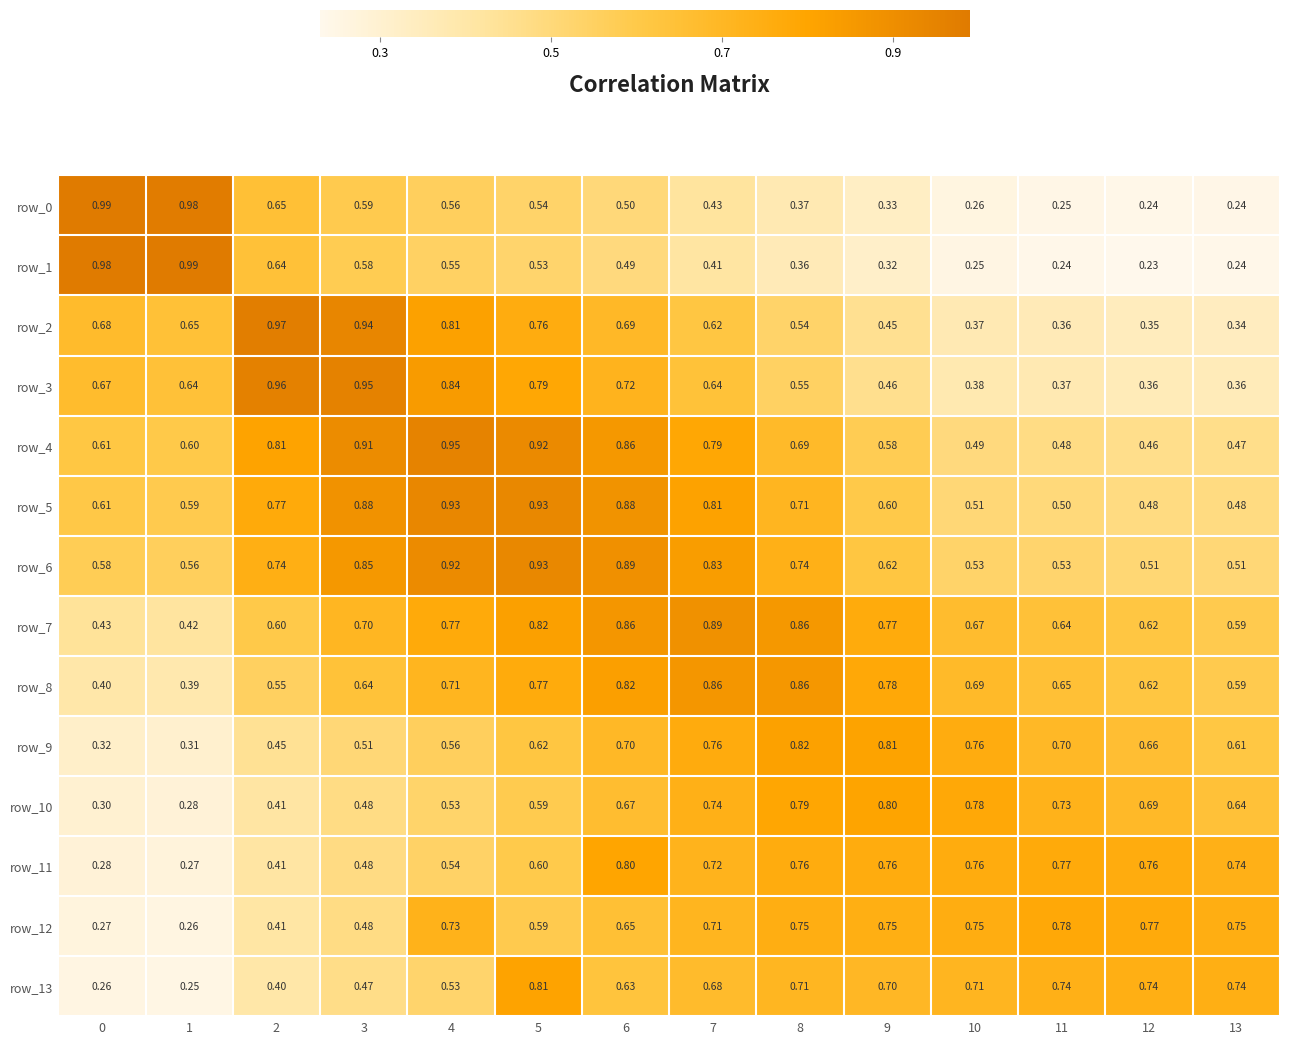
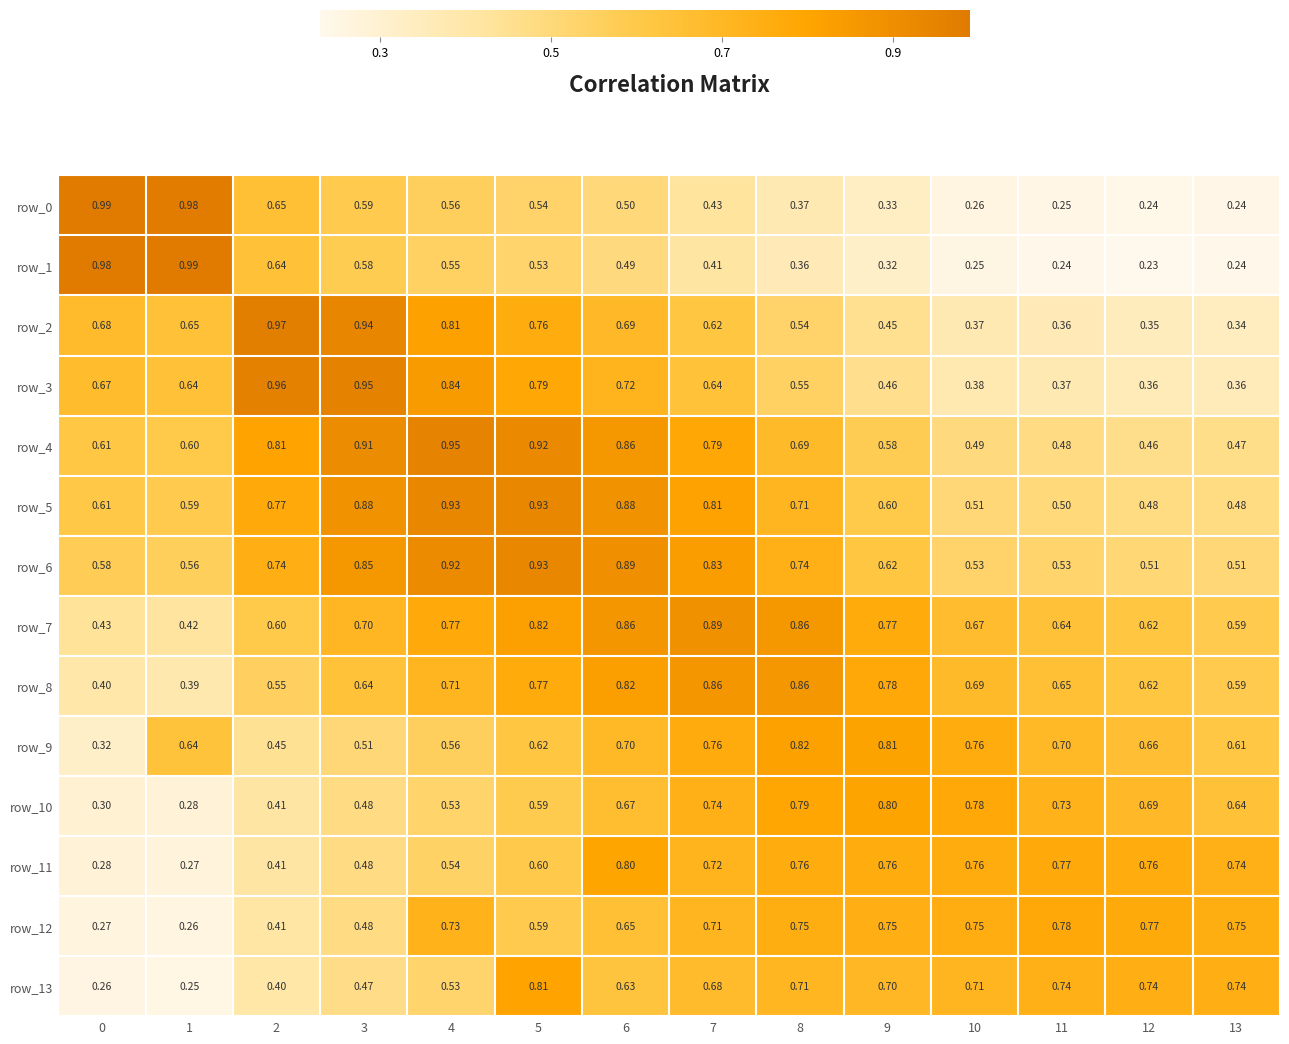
  {
    "row_0": {
      "0": 0.99,
      "1": 0.98,
      "2": 0.65,
      "3": 0.59,
      "4": 0.56,
      "5": 0.54,
      "6": 0.50,
      "7": 0.43,
      "8": 0.37,
      "9": 0.33,
      "10": 0.26,
      "11": 0.25,
      "12": 0.24,
      "13": 0.24
    },
    "row_1": {
      "0": 0.98,
      "1": 0.99,
      "2": 0.64,
      "3": 0.58,
      "4": 0.55,
      "5": 0.53,
      "6": 0.49,
      "7": 0.41,
      "8": 0.36,
      "9": 0.32,
      "10": 0.25,
      "11": 0.24,
      "12": 0.23,
      "13": 0.24
    },
    "row_2": {
      "0": 0.68,
      "1": 0.65,
      "2": 0.97,
      "3": 0.94,
      "4": 0.81,
      "5": 0.76,
      "6": 0.69,
      "7": 0.62,
      "8": 0.54,
      "9": 0.45,
      "10": 0.37,
      "11": 0.36,
      "12": 0.35,
      "13": 0.34
    },
    "row_3": {
      "0": 0.67,
      "1": 0.64,
      "2": 0.96,
      "3": 0.95,
      "4": 0.84,
      "5": 0.79,
      "6": 0.72,
      "7": 0.64,
      "8": 0.55,
      "9": 0.46,
      "10": 0.38,
      "11": 0.37,
      "12": 0.36,
      "13": 0.36
    },
    "row_4": {
      "0": 0.61,
      "1": 0.60,
      "2": 0.81,
      "3": 0.91,
      "4": 0.95,
      "5": 0.92,
      "6": 0.86,
      "7": 0.79,
      "8": 0.69,
      "9": 0.58,
      "10": 0.49,
      "11": 0.48,
      "12": 0.46,
      "13": 0.47
    },
    "row_5": {
      "0": 0.61,
      "1": 0.59,
      "2": 0.77,
      "3": 0.88,
      "4": 0.93,
      "5": 0.93,
      "6": 0.88,
      "7": 0.81,
      "8": 0.71,
      "9": 0.60,
      "10": 0.51,
      "11": 0.50,
      "12": 0.48,
      "13": 0.48
    },
    "row_6": {
      "0": 0.58,
      "1": 0.56,
      "2": 0.74,
      "3": 0.85,
      "4": 0.92,
      "5": 0.93,
      "6": 0.89,
      "7": 0.83,
      "8": 0.74,
      "9": 0.62,
      "10": 0.53,
      "11": 0.53,
      "12": 0.51,
      "13": 0.51
    },
    "row_7": {
      "0": 0.43,
      "1": 0.42,
      "2": 0.60,
      "3": 0.70,
      "4": 0.77,
      "5": 0.82,
      "6": 0.86,
      "7": 0.89,
      "8": 0.86,
      "9": 0.77,
      "10": 0.67,
      "11": 0.64,
      "12": 0.62,
      "13": 0.59
    },
    "row_8": {
      "0": 0.40,
      "1": 0.39,
      "2": 0.55,
      "3": 0.64,
      "4": 0.71,
      "5": 0.77,
      "6": 0.82,
      "7": 0.86,
      "8": 0.86,
      "9": 0.78,
      "10": 0.69,
      "11": 0.65,
      "12": 0.62,
      "13": 0.59
    },
    "row_9": {
      "0": 0.32,
-     "1": 0.31,
+     "1": 0.64,
      "2": 0.45,
      "3": 0.51,
      "4": 0.56,
      "5": 0.62,
      "6": 0.70,
      "7": 0.76,
      "8": 0.82,
      "9": 0.81,
      "10": 0.76,
      "11": 0.70,
      "12": 0.66,
      "13": 0.61
    },
    "row_10": {
      "0": 0.30,
      "1": 0.28,
      "2": 0.41,
      "3": 0.48,
      "4": 0.53,
      "5": 0.59,
      "6": 0.67,
      "7": 0.74,
      "8": 0.79,
      "9": 0.80,
      "10": 0.78,
      "11": 0.73,
      "12": 0.69,
      "13": 0.64
    },
    "row_11": {
      "0": 0.28,
      "1": 0.27,
      "2": 0.41,
      "3": 0.48,
      "4": 0.54,
      "5": 0.60,
      "6": 0.80,
      "7": 0.72,
      "8": 0.76,
      "9": 0.76,
      "10": 0.76,
      "11": 0.77,
      "12": 0.76,
      "13": 0.74
    },
    "row_12": {
      "0": 0.27,
      "1": 0.26,
      "2": 0.41,
      "3": 0.48,
      "4": 0.73,
      "5": 0.59,
      "6": 0.65,
      "7": 0.71,
      "8": 0.75,
      "9": 0.75,
      "10": 0.75,
      "11": 0.78,
      "12": 0.77,
      "13": 0.75
    },
    "row_13": {
      "0": 0.26,
      "1": 0.25,
      "2": 0.40,
      "3": 0.47,
      "4": 0.53,
      "5": 0.81,
      "6": 0.63,
      "7": 0.68,
      "8": 0.71,
      "9": 0.70,
      "10": 0.71,
      "11": 0.74,
      "12": 0.74,
      "13": 0.74
    }
  }
